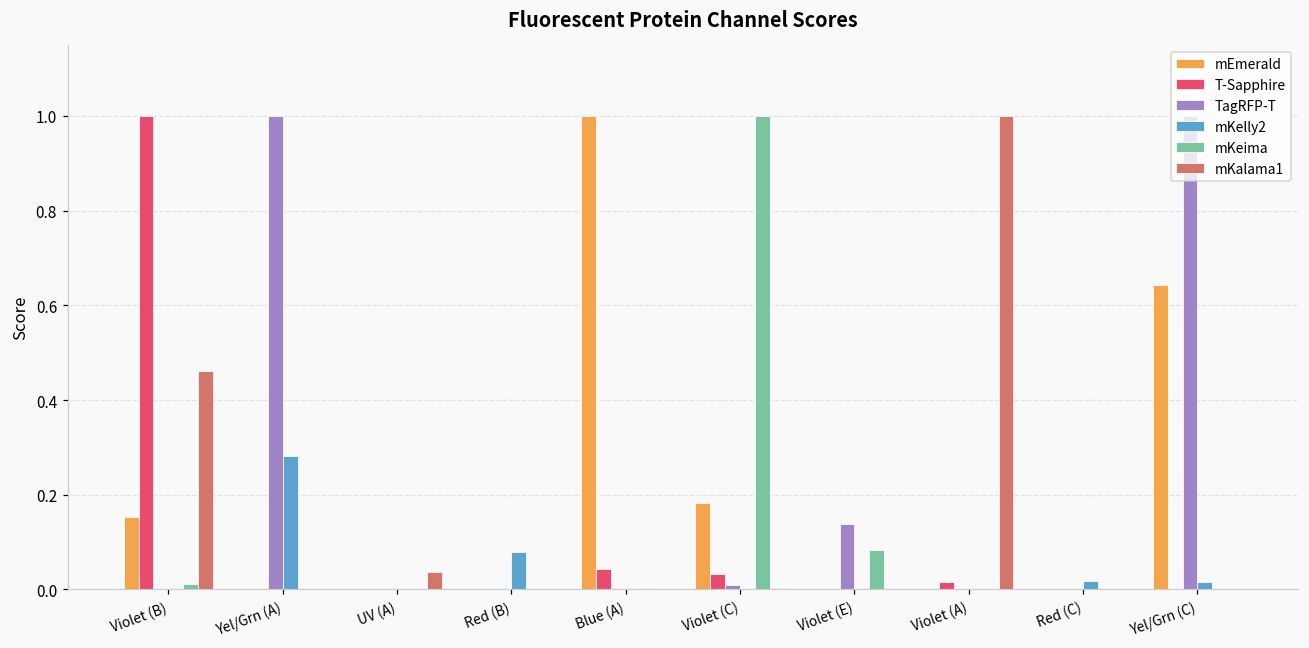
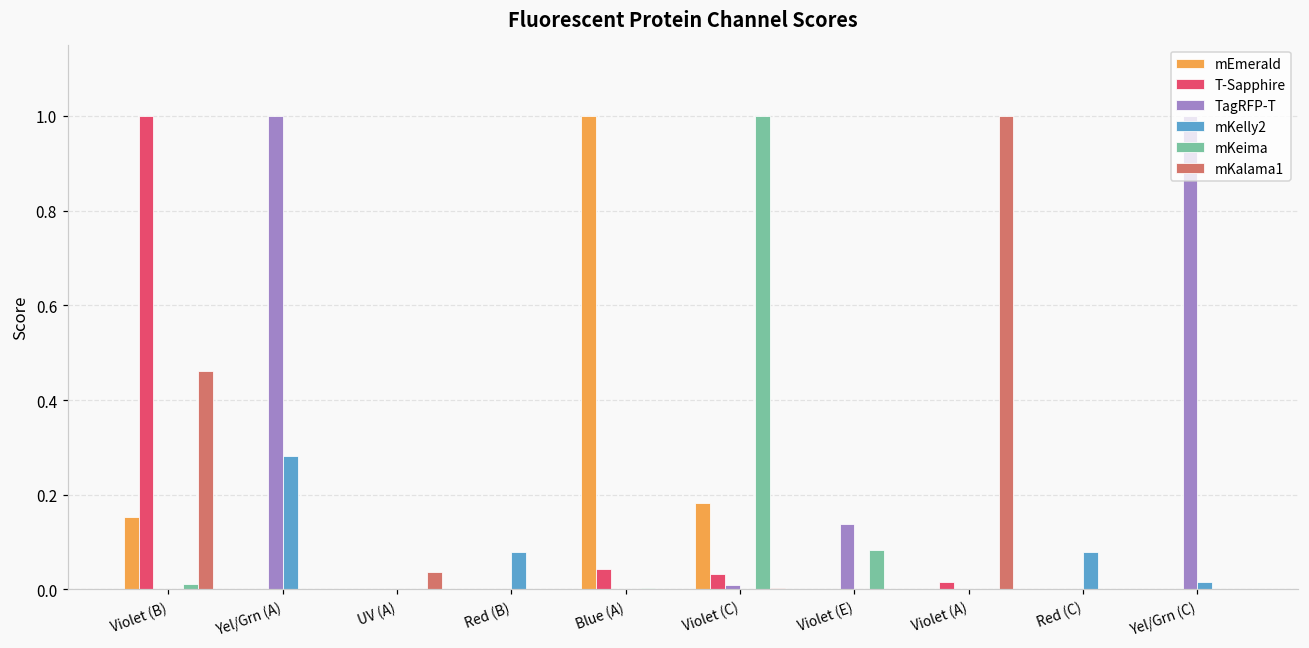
  {
    "mEmerald": {
      "Violet (B)": 0.15,
      "UV (A)": 0.00,
      "Blue (A)": 1.00,
      "Violet (C)": 0.18,
      "Violet (E)": 0.00,
-     "Yel/Grn (C)": 0.64
+     "Yel/Grn (C)": 0.00
    },
    "TagRFP-T": {
      "Yel/Grn (A)": 1.00,
      "UV (A)": 0.00,
      "Red (B)": 0.00,
      "Violet (C)": 0.01,
      "Violet (E)": 0.14,
      "Violet (A)": 0.00,
      "Red (C)": 0.00
    },
    "mKelly2": {
      "Violet (B)": 0.00,
      "Yel/Grn (A)": 0.28,
      "UV (A)": 0.00,
      "Red (B)": 0.08,
      "Blue (A)": 0.00,
      "Violet (C)": 0.00,
      "Violet (E)": 0.00,
      "Violet (A)": 0.00,
-     "Red (C)": 0.02,
+     "Red (C)": 0.08,
      "Yel/Grn (C)": 0.01
    },
    "mKeima": {
      "Violet (B)": 0.01,
      "Yel/Grn (A)": 0.00,
      "UV (A)": 0.00,
      "Red (B)": 0.00,
      "Violet (C)": 1.00,
      "Violet (E)": 0.08,
      "Violet (A)": 0.00,
      "Red (C)": 0.00,
      "Yel/Grn (C)": 0.00
    }
  }
